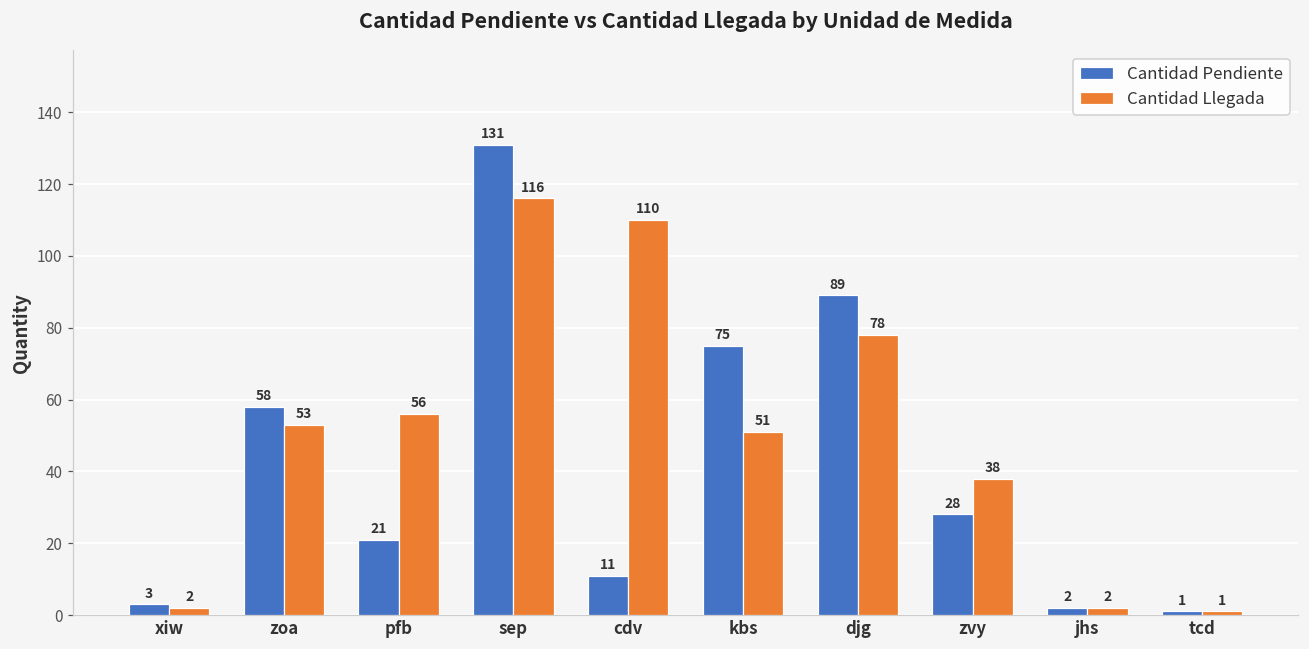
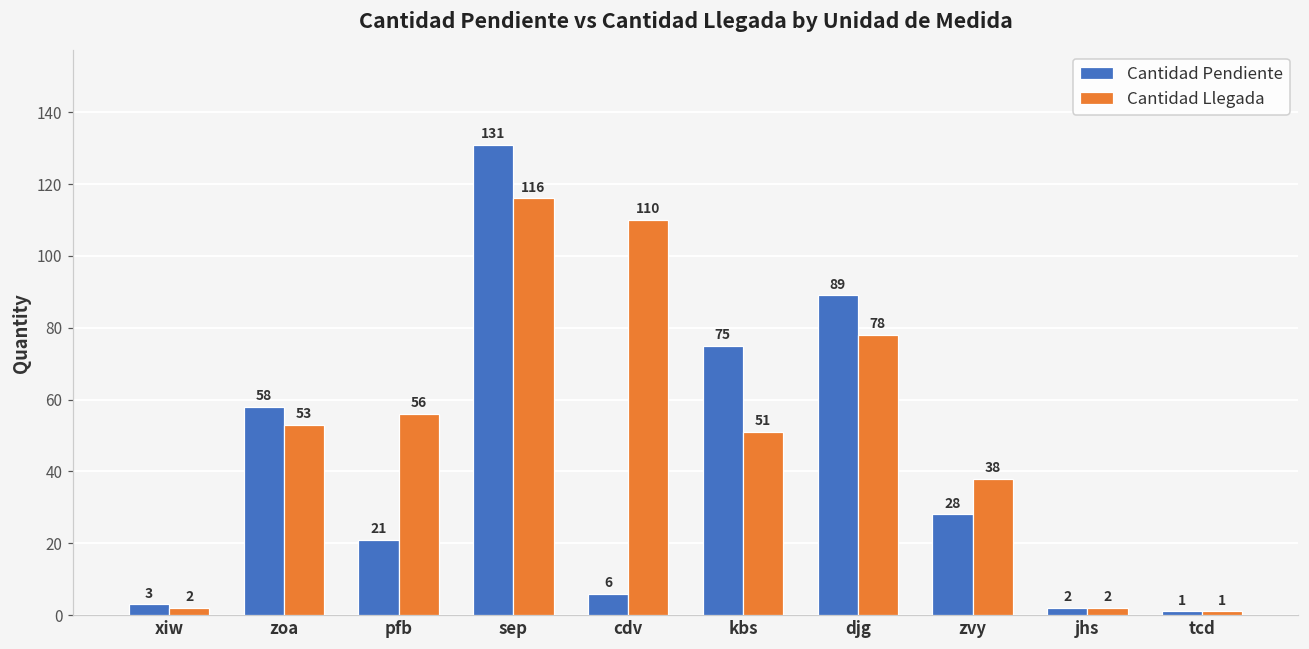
  {
    "Cantidad Pendiente": {
      "xiw": 3,
      "zoa": 58,
      "pfb": 21,
      "sep": 131,
-     "cdv": 11,
+     "cdv": 6,
      "kbs": 75,
      "djg": 89,
      "zvy": 28,
      "jhs": 2,
      "tcd": 1
    },
    "Cantidad Llegada": {
      "xiw": 2,
      "zoa": 53,
      "pfb": 56,
      "sep": 116,
      "cdv": 110,
      "kbs": 51,
      "djg": 78,
      "zvy": 38,
      "jhs": 2,
      "tcd": 1
    }
  }
